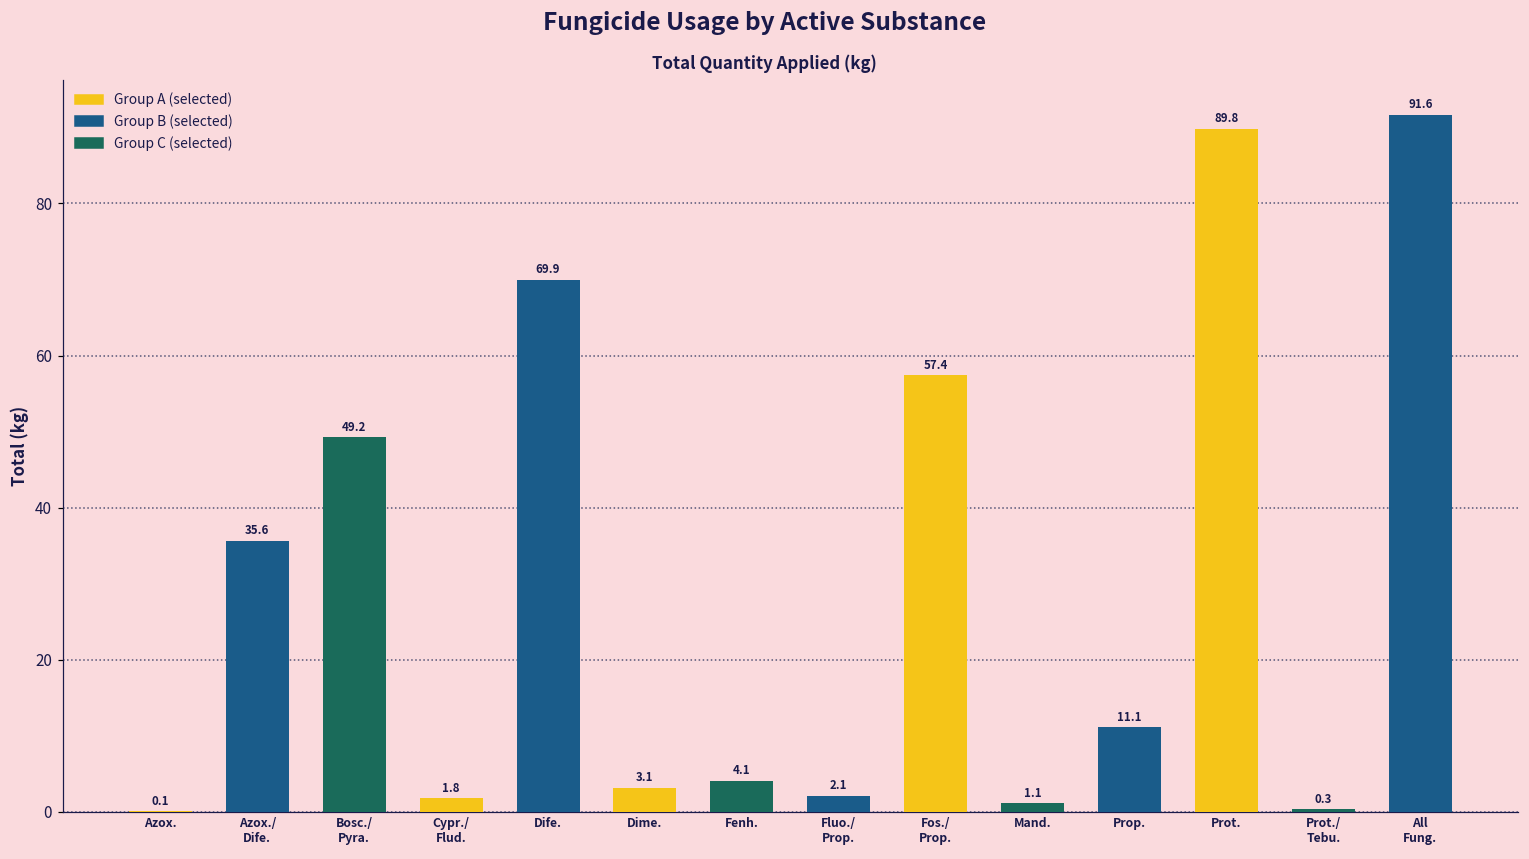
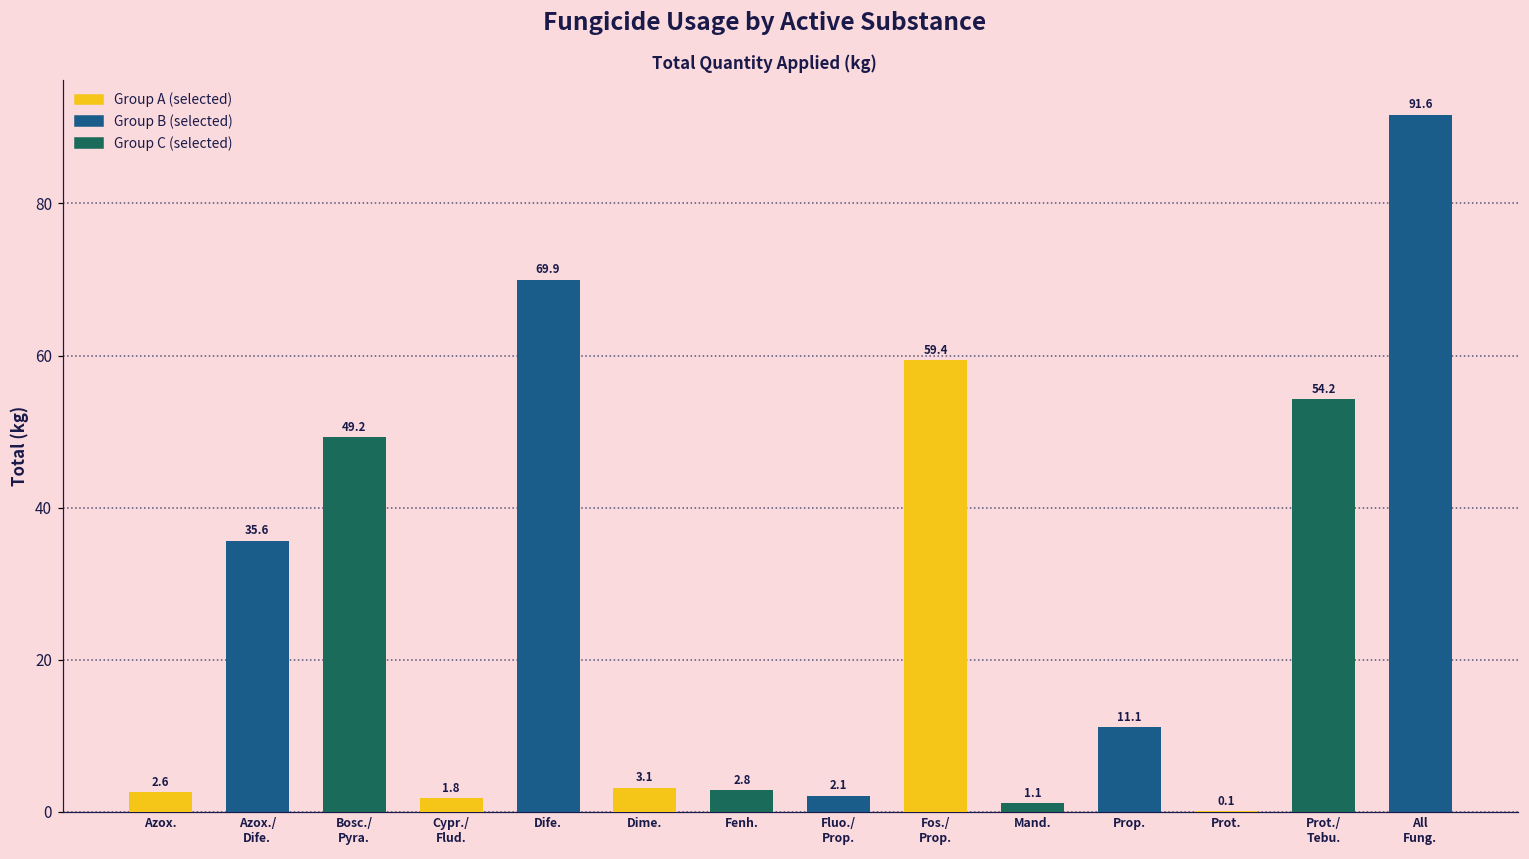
  {
-   "Azox.": 0.1,
+   "Azox.": 2.6,
    "Azox./ Dife.": 35.6,
    "Bosc./ Pyra.": 49.2,
    "Cypr./ Flud.": 1.8,
    "Dife.": 69.9,
    "Dime.": 3.1,
-   "Fenh.": 4.1,
+   "Fenh.": 2.8,
    "Fluo./ Prop.": 2.1,
-   "Fos./ Prop.": 57.4,
+   "Fos./ Prop.": 59.4,
    "Mand.": 1.1,
    "Prop.": 11.1,
-   "Prot.": 89.8,
-   "Prot./ Tebu.": 0.3,
+   "Prot.": 0.1,
+   "Prot./ Tebu.": 54.2,
    "All Fung.": 91.6
  }
